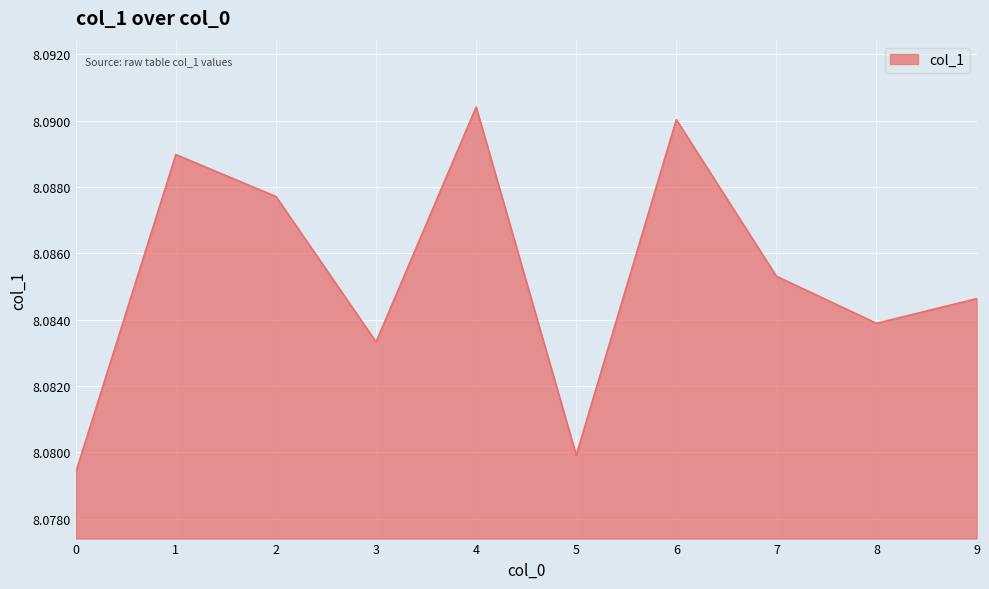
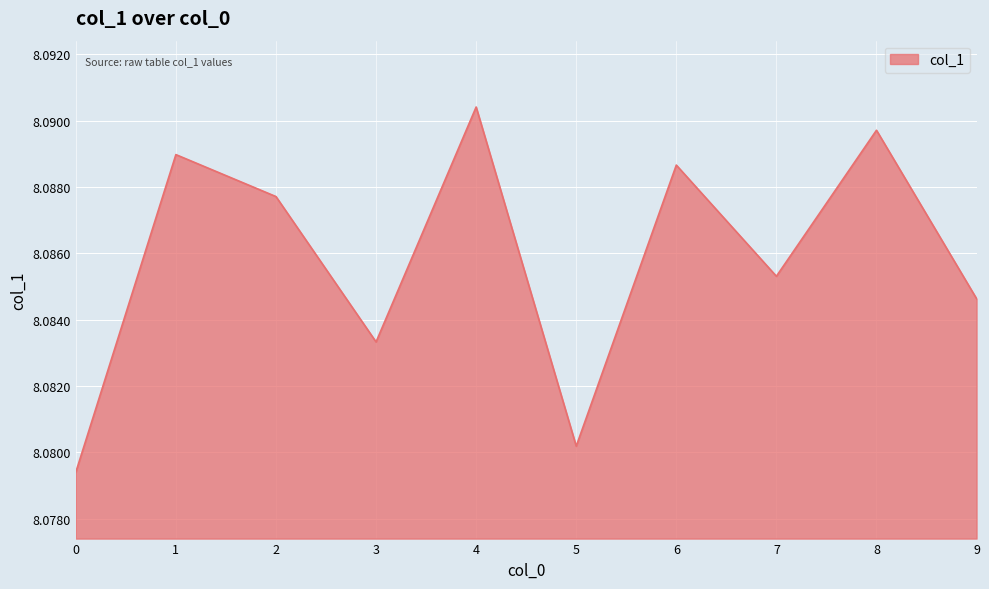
  {
    "0": 8.0794,
    "1": 8.0890,
    "2": 8.0877,
    "3": 8.0833,
    "4": 8.0904,
-   "5": 8.0799,
-   "6": 8.0900,
+   "5": 8.0802,
+   "6": 8.0887,
    "7": 8.0853,
-   "8": 8.0839,
+   "8": 8.0897,
    "9": 8.0846
  }
